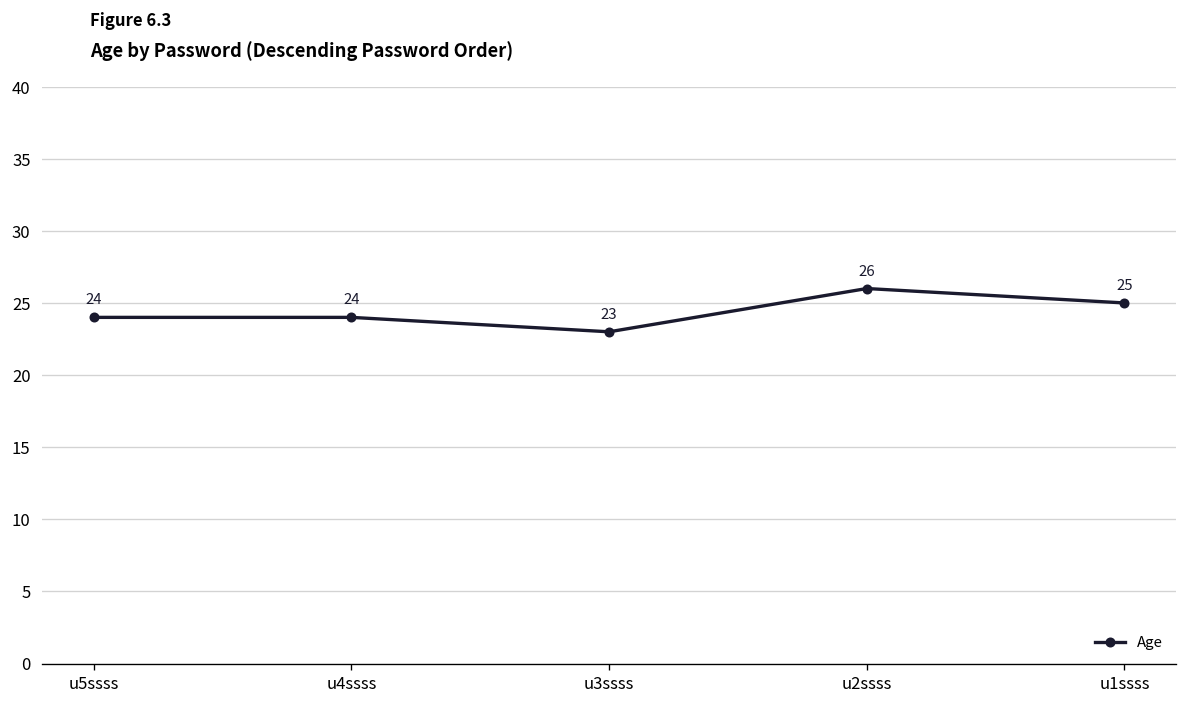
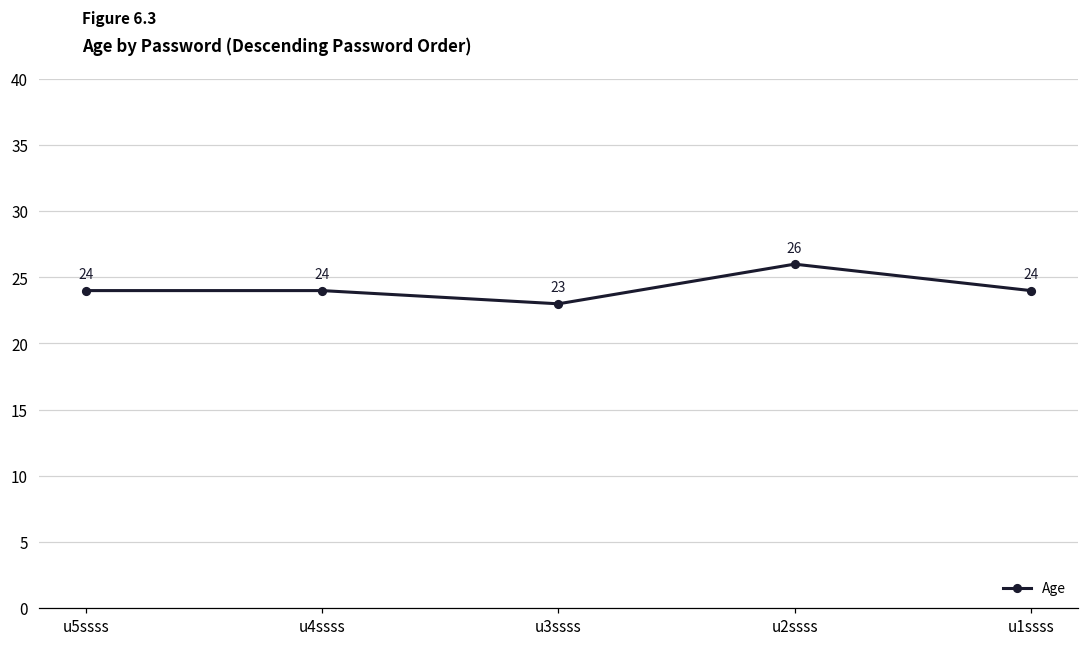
  {
    "u5ssss": 24,
    "u4ssss": 24,
    "u3ssss": 23,
    "u2ssss": 26,
-   "u1ssss": 25
+   "u1ssss": 24
  }
